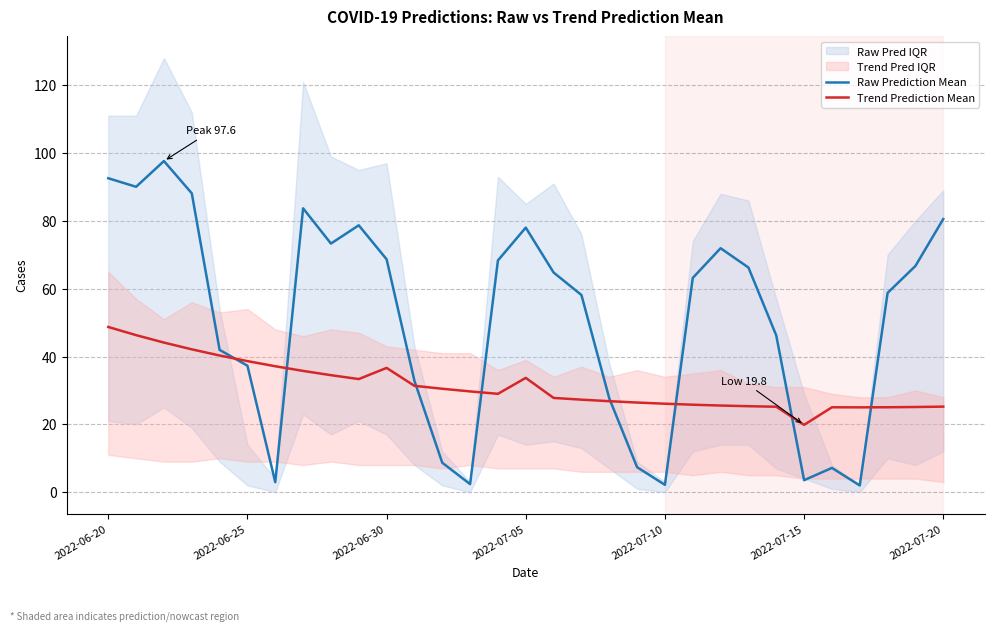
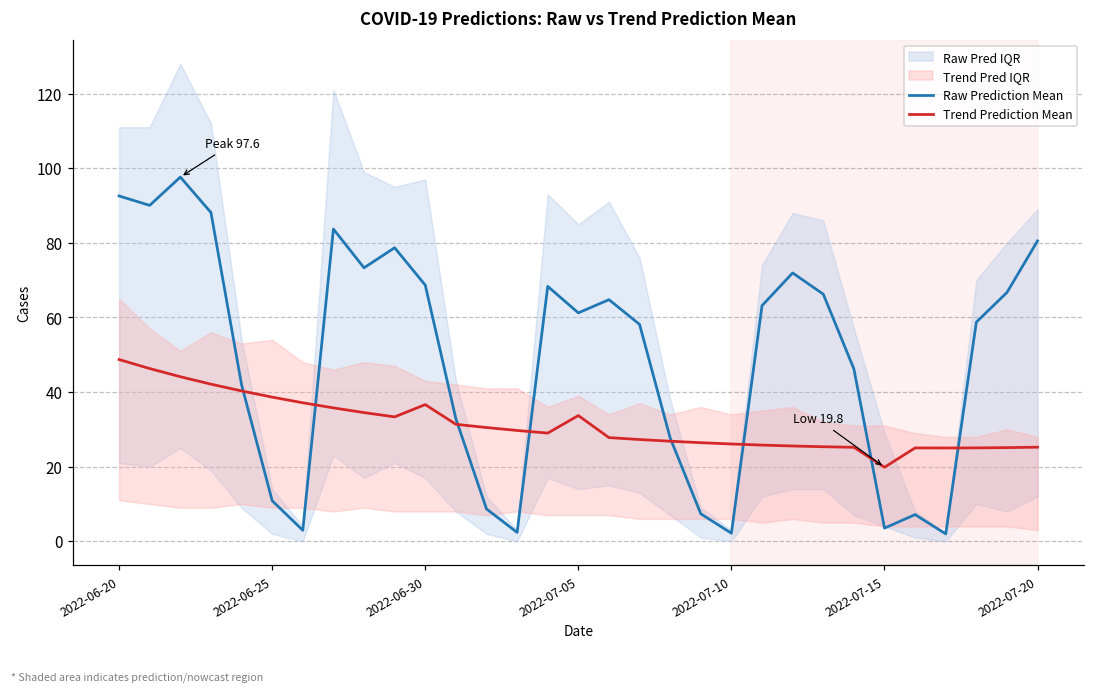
  {
    "Raw Prediction Mean": {
      "2022-06-20": 93,
-     "2022-06-25": 37,
+     "2022-06-25": 11,
      "2022-06-30": 69,
-     "2022-07-05": 78,
+     "2022-07-05": 61,
      "2022-07-10": 2,
      "2022-07-15": 4,
      "2022-07-20": 81
    },
    "Trend Prediction Mean": {
      "2022-06-20": 49,
      "2022-06-25": 39,
      "2022-06-30": 37,
      "2022-07-05": 34,
      "2022-07-10": 26,
      "2022-07-15": 20,
      "2022-07-20": 25
    }
  }
